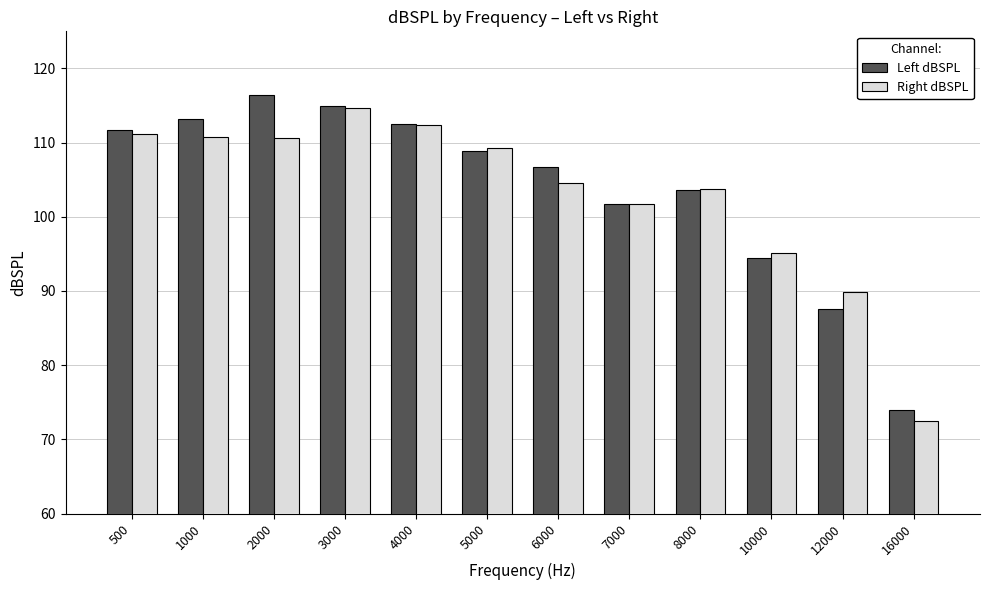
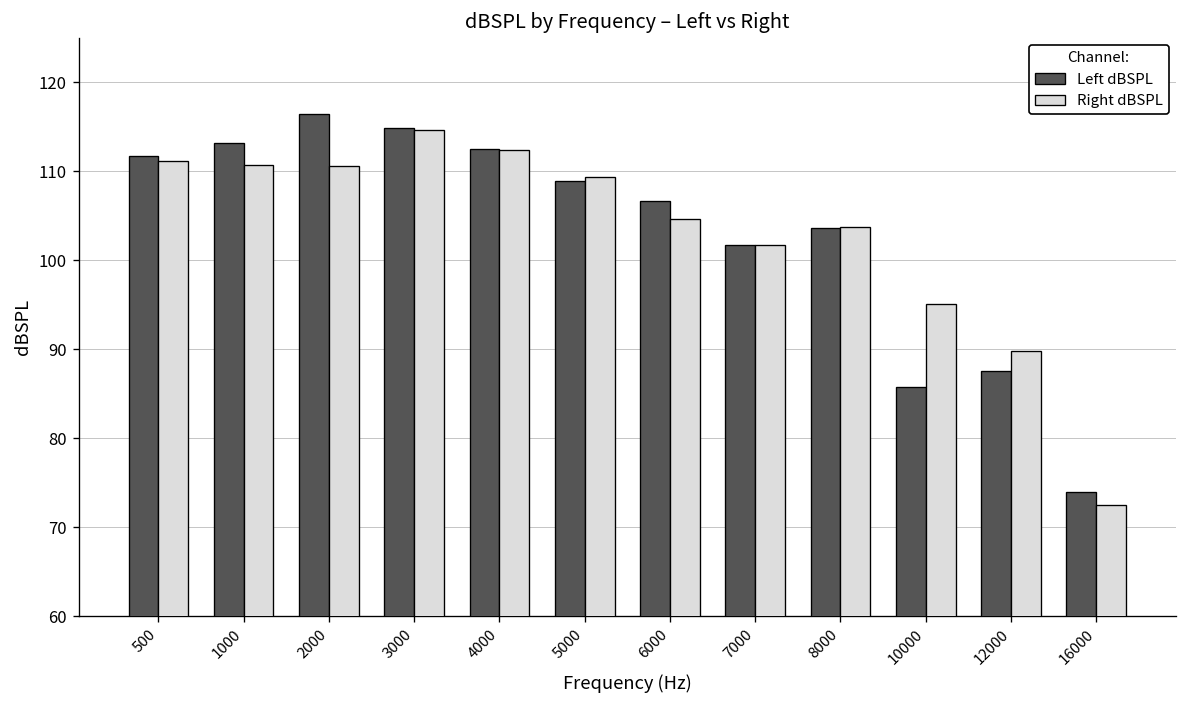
  {
    "Left dBSPL": {
      "500": 112,
      "1000": 113,
      "2000": 116,
      "3000": 115,
      "4000": 113,
      "5000": 109,
      "6000": 107,
      "7000": 102,
      "8000": 104,
-     "10000": 94,
+     "10000": 86,
      "12000": 88,
      "16000": 74
    },
    "Right dBSPL": {
      "500": 111,
      "1000": 111,
      "2000": 111,
      "3000": 115,
      "4000": 112,
      "5000": 109,
      "6000": 105,
      "7000": 102,
      "8000": 104,
      "10000": 95,
      "12000": 90,
      "16000": 73
    }
  }
